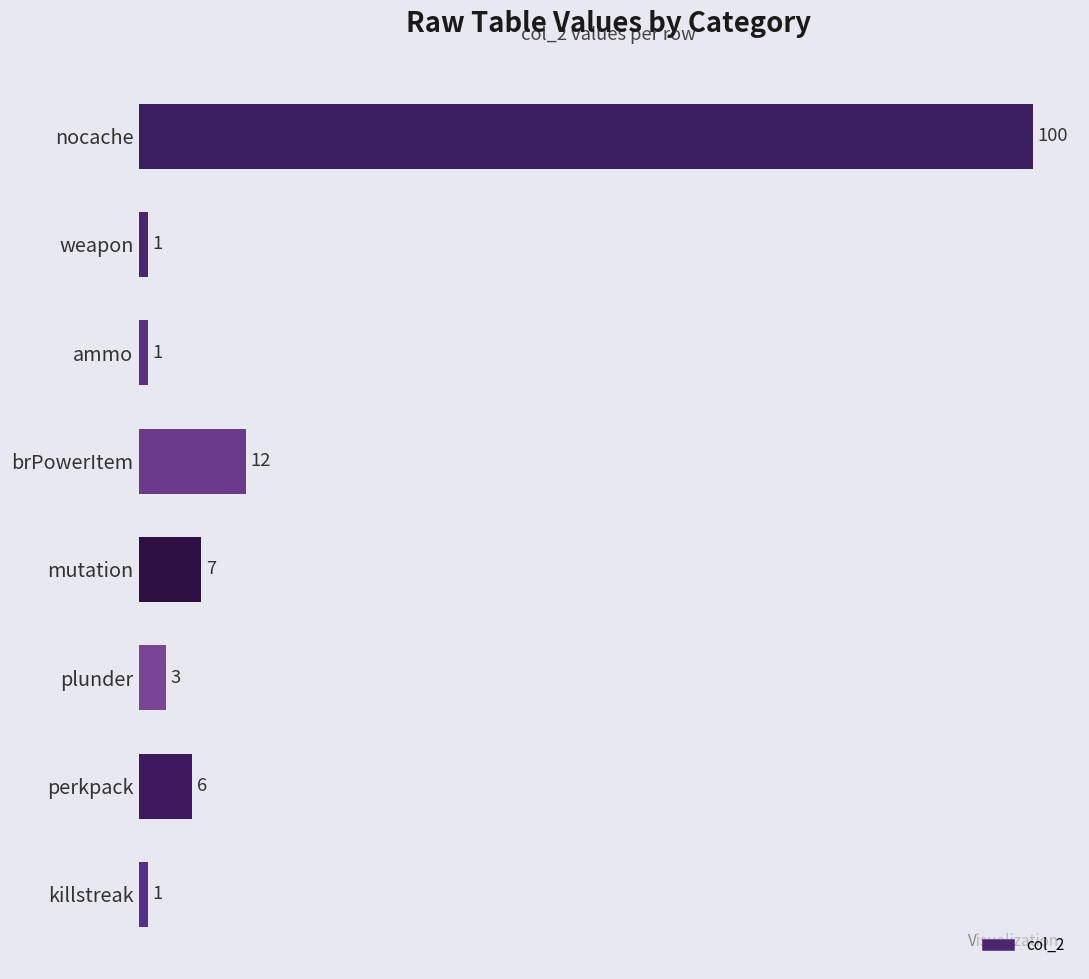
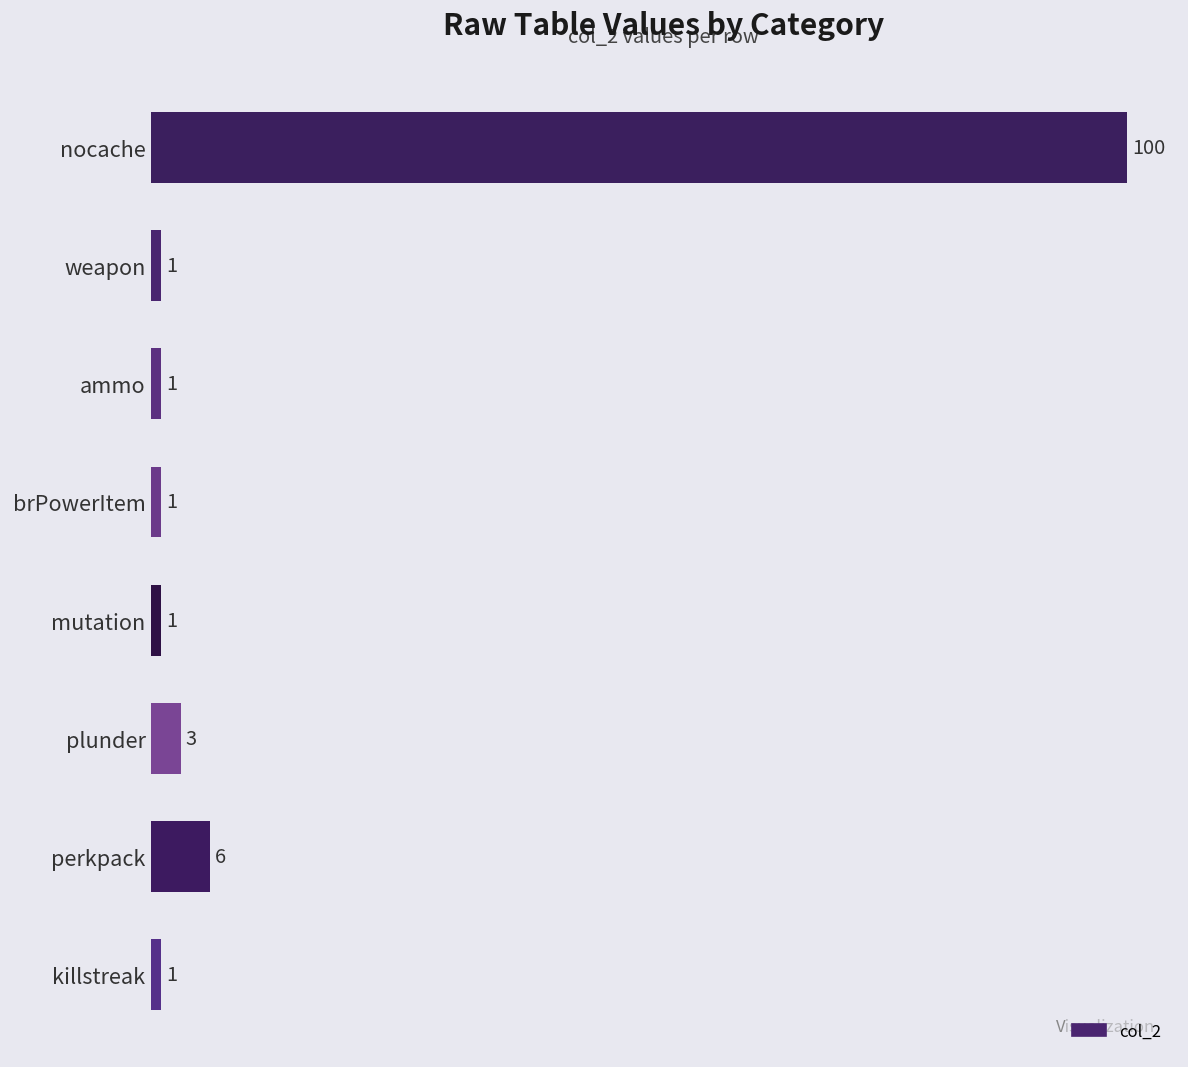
  {
    "nocache": 100,
    "weapon": 1,
    "ammo": 1,
-   "brPowerItem": 12,
-   "mutation": 7,
+   "brPowerItem": 1,
+   "mutation": 1,
    "plunder": 3,
    "perkpack": 6,
    "killstreak": 1
  }
